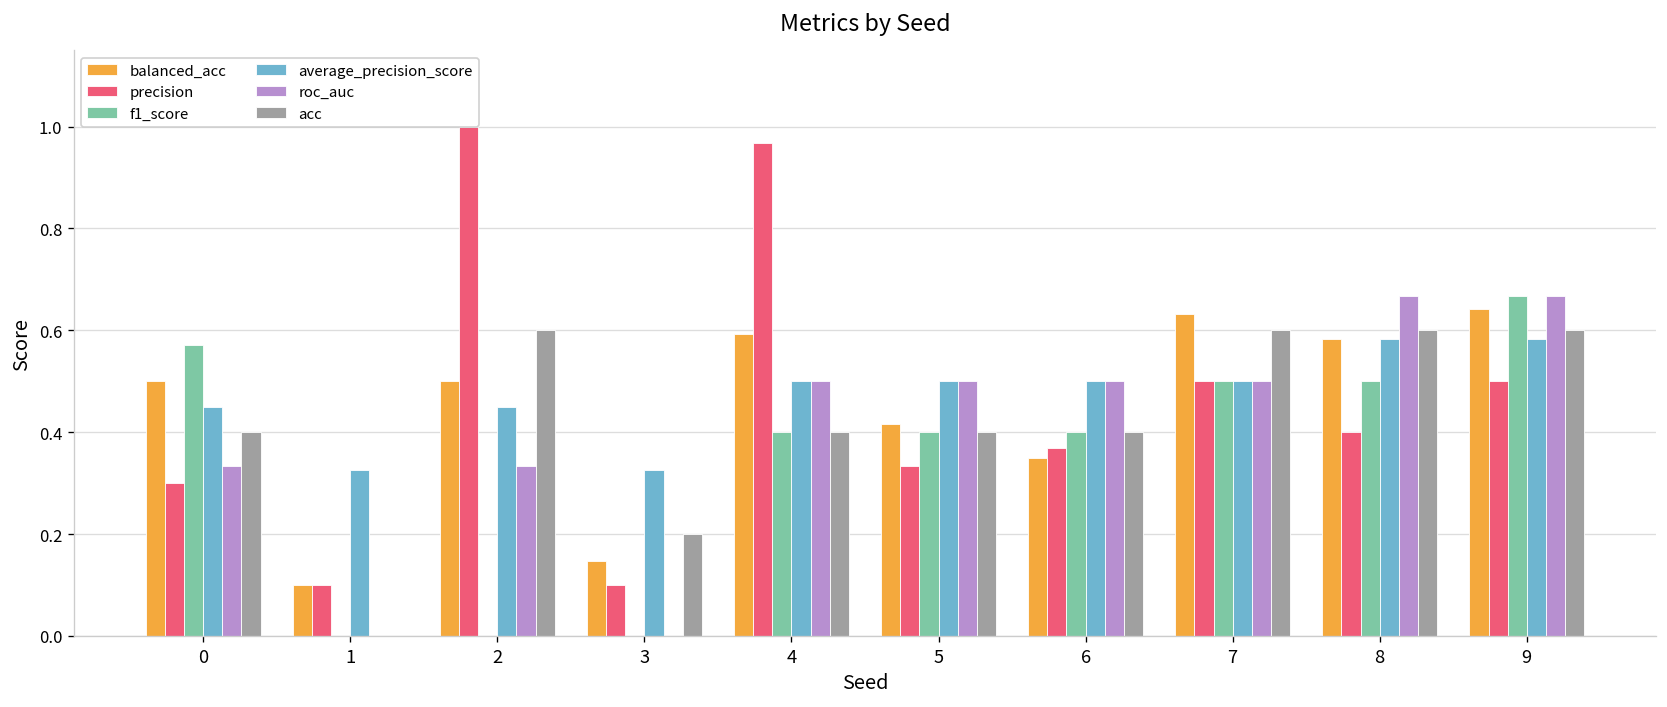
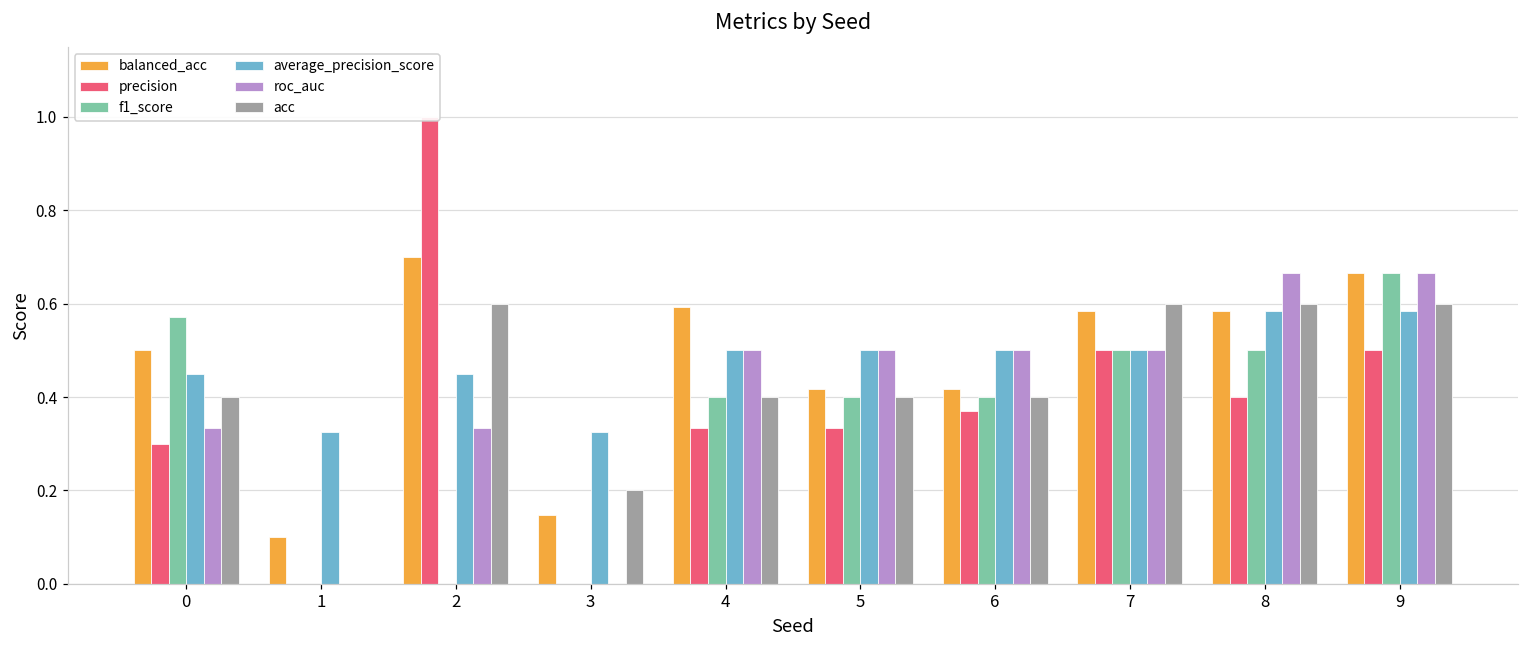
  {
    "balanced_acc": {
      "0": 0.50,
      "1": 0.10,
-     "2": 0.5,
+     "2": 0.7,
      "3": 0.15,
      "4": 0.59,
      "5": 0.42,
-     "6": 0.35,
-     "7": 0.63,
+     "6": 0.42,
+     "7": 0.58,
      "8": 0.58,
-     "9": 0.64
+     "9": 0.67
    },
    "precision": {
      "0": 0.30,
-     "1": 0.1,
-     "3": 0.1,
-     "4": 0.97,
+     "1": 0.0,
+     "3": 0.0,
+     "4": 0.33,
      "5": 0.33,
      "6": 0.37,
      "7": 0.50,
      "8": 0.40,
      "9": 0.50
    }
  }
